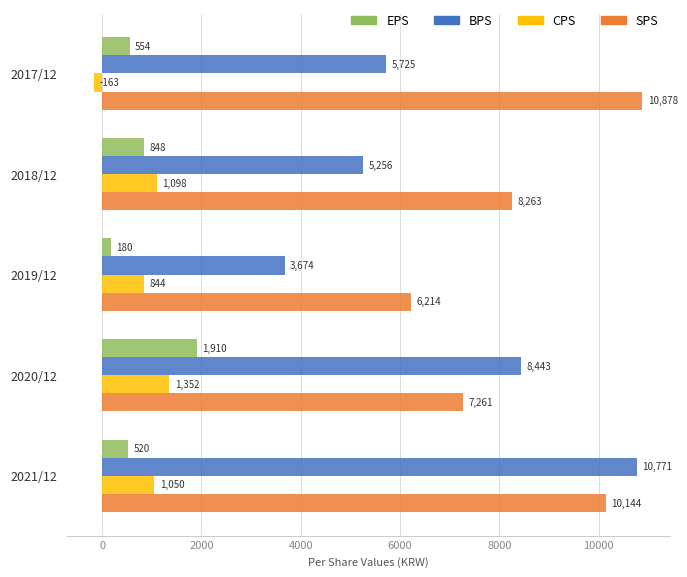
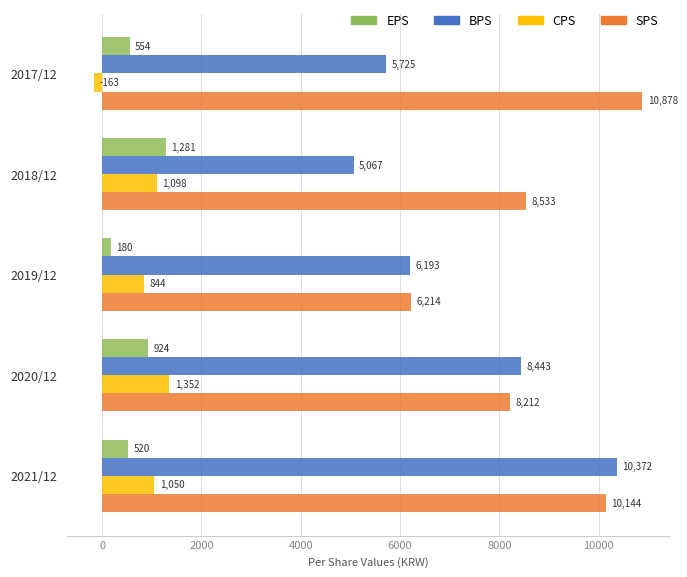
  {
    "EPS": {
      "2017/12": "554",
-     "2018/12": "848",
+     "2018/12": "1,281",
      "2019/12": "180",
-     "2020/12": "1,910",
+     "2020/12": "924",
      "2021/12": "520"
    },
    "BPS": {
      "2017/12": "5,725",
-     "2018/12": "5,256",
-     "2019/12": "3,674",
+     "2018/12": "5,067",
+     "2019/12": "6,193",
      "2020/12": "8,443",
-     "2021/12": "10,771"
+     "2021/12": "10,372"
    },
    "CPS": {
      "2017/12": "-163",
      "2018/12": "1,098",
      "2019/12": "844",
      "2020/12": "1,352",
      "2021/12": "1,050"
    },
    "SPS": {
      "2017/12": "10,878",
-     "2018/12": "8,263",
+     "2018/12": "8,533",
      "2019/12": "6,214",
-     "2020/12": "7,261",
+     "2020/12": "8,212",
      "2021/12": "10,144"
    }
  }
